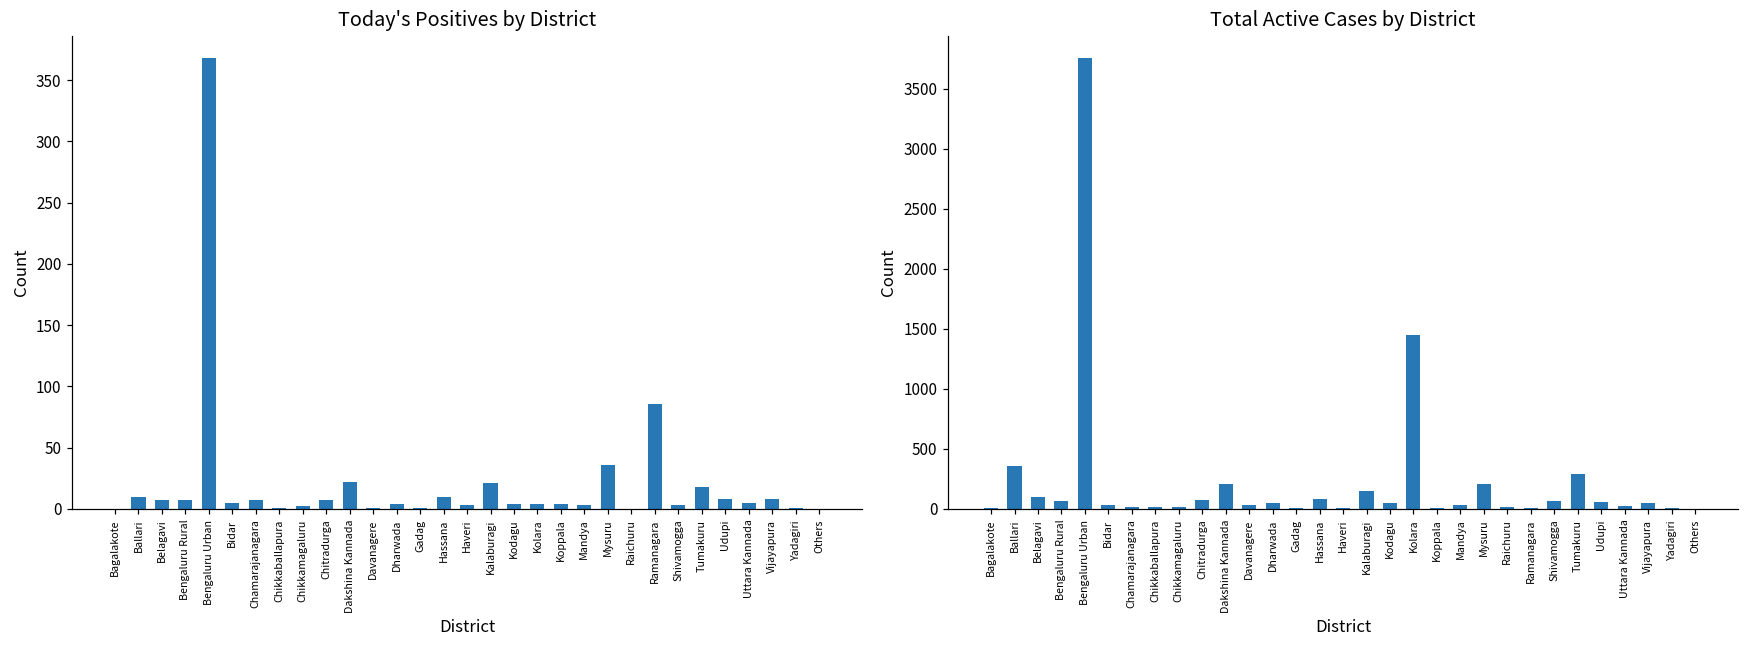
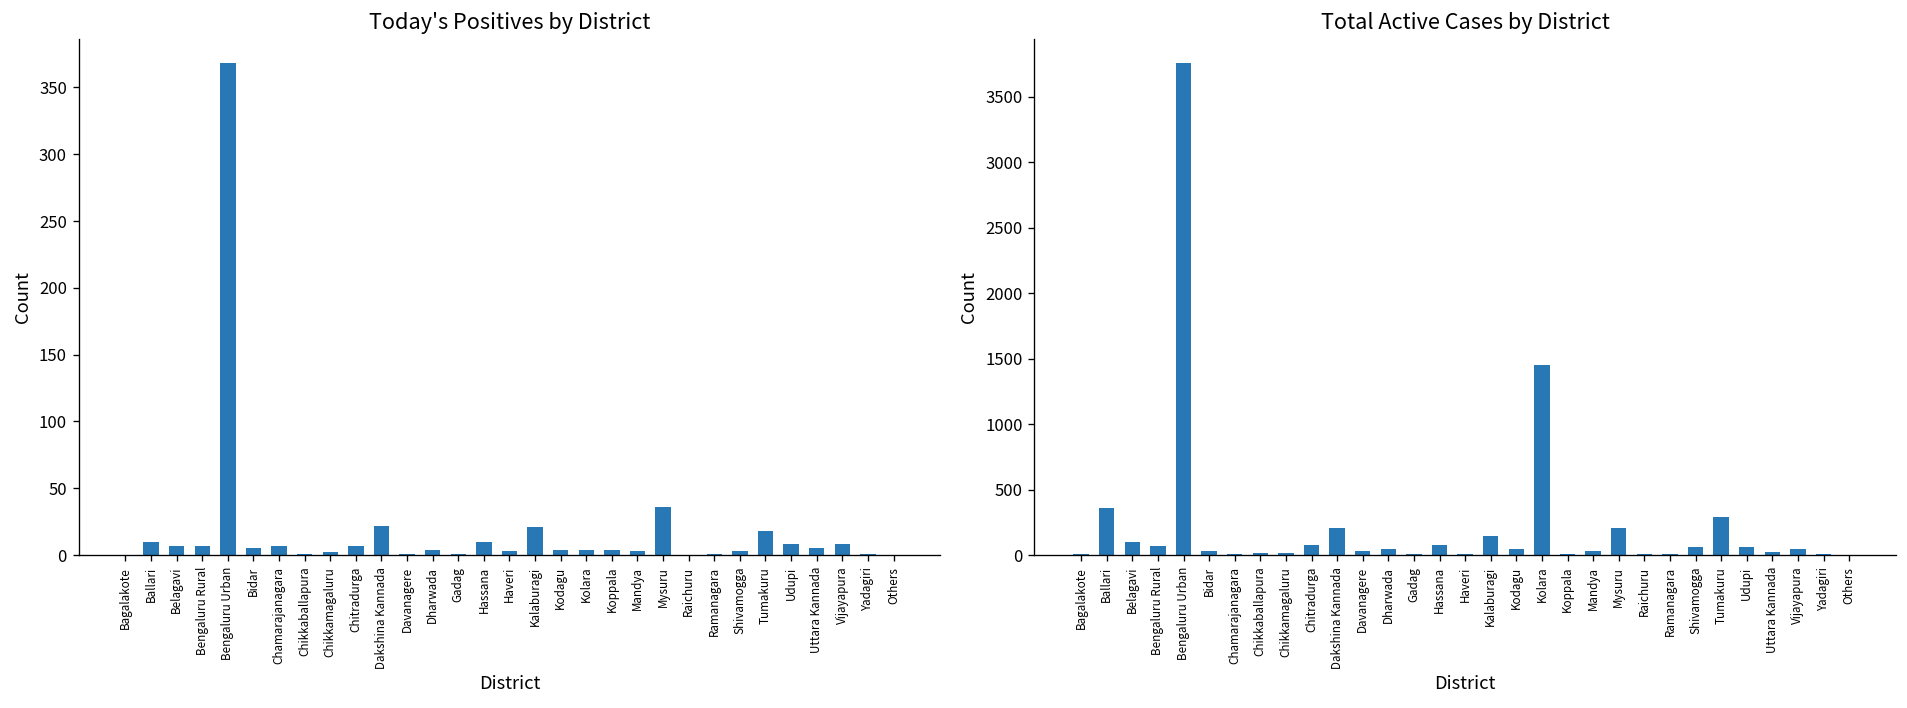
  {
    "Today's Positives by District": {
      "Bagalakote": 0,
      "Ballari": 10,
      "Belagavi": 7,
      "Bengaluru Rural": 7,
      "Bengaluru Urban": 368,
      "Bidar": 5,
      "Chamarajanagara": 7,
      "Chitradurga": 7,
      "Dakshina Kannada": 22,
      "Dharwada": 4,
      "Hassana": 10,
      "Haveri": 3,
      "Kalaburagi": 21,
      "Kodagu": 4,
      "Kolara": 4,
      "Koppala": 4,
      "Mandya": 3,
      "Mysuru": 36,
      "Raichuru": 0,
-     "Ramanagara": 86,
+     "Ramanagara": 1,
      "Shivamogga": 3,
      "Tumakuru": 18,
      "Udupi": 8,
      "Uttara Kannada": 5,
      "Vijayapura": 8,
      "Others": 0
    },
    "Total Active Cases by District": {
      "Ballari": 360,
      "Belagavi": 100,
      "Bengaluru Rural": 70,
      "Bengaluru Urban": 3750,
      "Bidar": 30,
      "Chitradurga": 80,
      "Dakshina Kannada": 210,
      "Davanagere": 30,
      "Dharwada": 50,
      "Hassana": 80,
      "Kalaburagi": 150,
      "Kodagu": 50,
      "Kolara": 1450,
      "Mandya": 30,
      "Mysuru": 210,
      "Shivamogga": 70,
      "Tumakuru": 290,
      "Udupi": 60,
      "Uttara Kannada": 30,
      "Vijayapura": 50,
      "Others": 0
    }
  }
